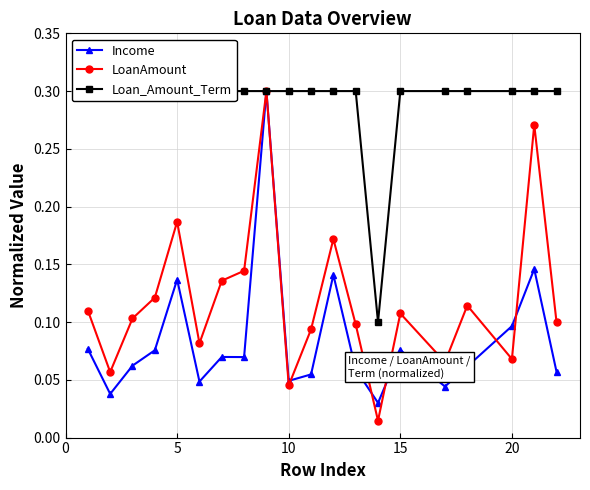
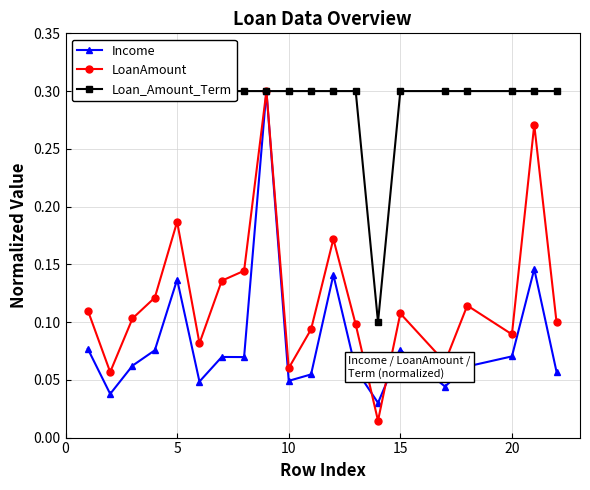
  {
    "Income": {
      "5": 0.137,
      "10": 0.049,
      "15": 0.076,
-     "20": 0.097
+     "20": 0.070
    },
    "LoanAmount": {
      "5": 0.187,
-     "10": 0.045,
+     "10": 0.060,
      "15": 0.107,
-     "20": 0.068
+     "20": 0.089
    },
    "Loan_Amount_Term": {
      "10": 0.300,
      "15": 0.300,
      "20": 0.300
    }
  }
